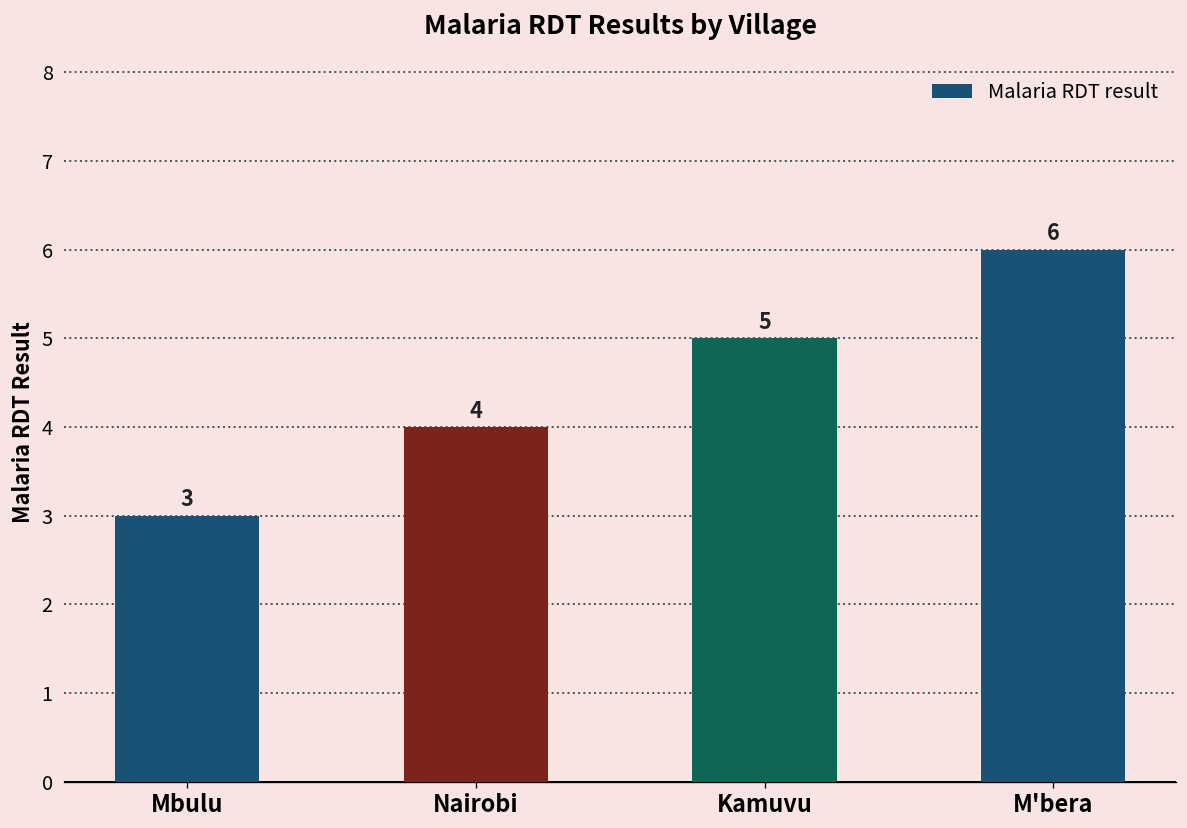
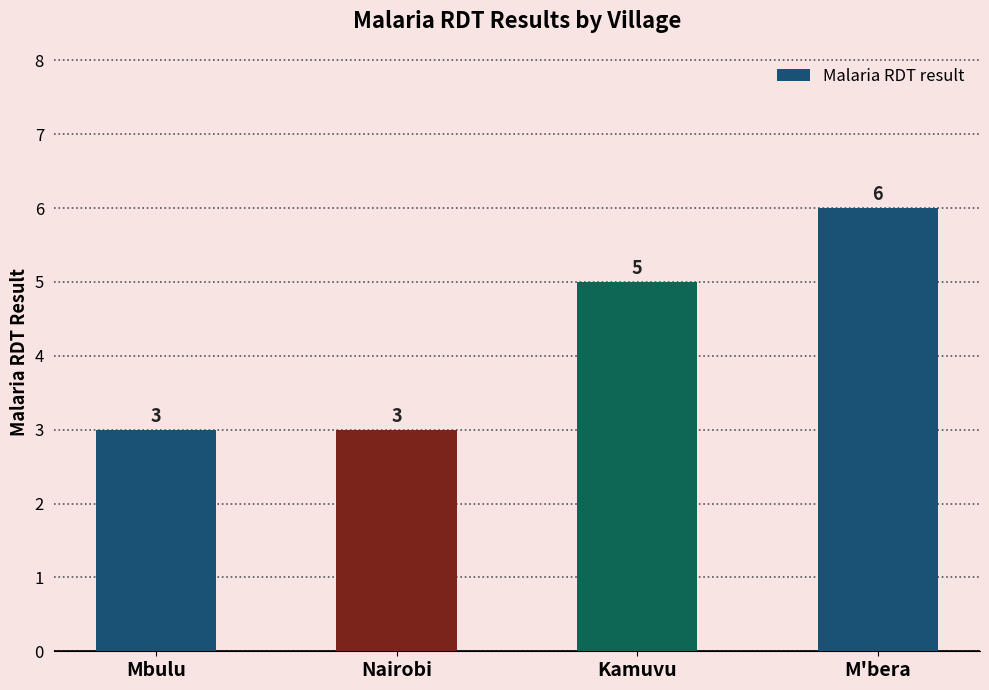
  {
    "Mbulu": 3,
-   "Nairobi": 4,
+   "Nairobi": 3,
    "Kamuvu": 5,
    "M'bera": 6
  }
